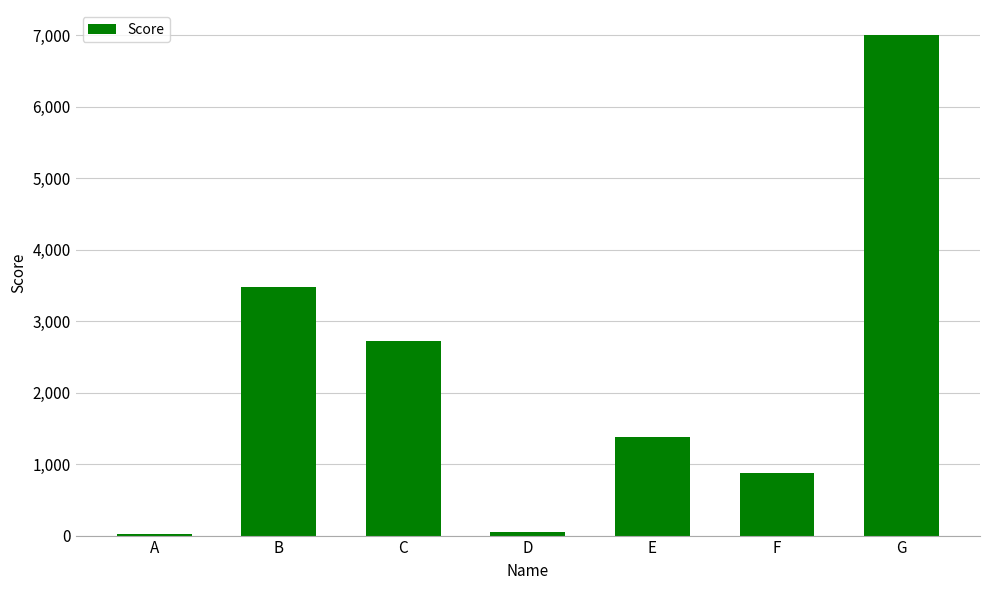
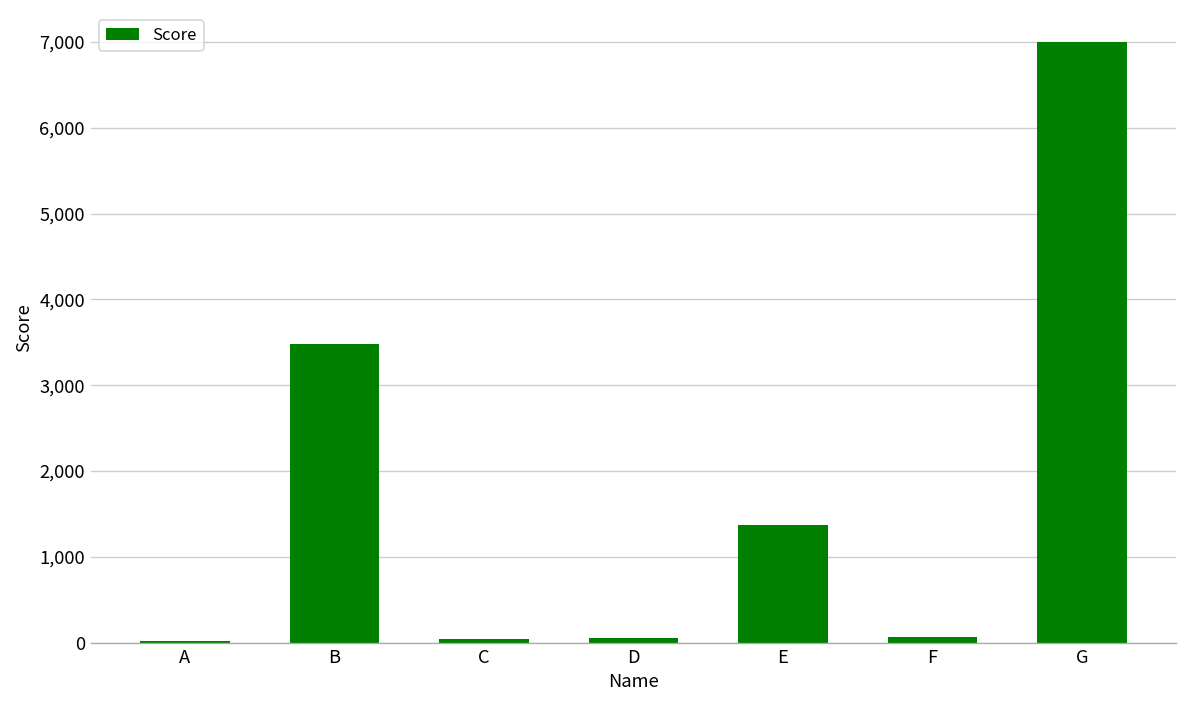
  {
    "B": "3,500",
-   "C": "2,700",
+   "C": "0",
    "D": "100",
    "E": "1,400",
-   "F": "900",
+   "F": "100",
    "G": "7,000"
  }
